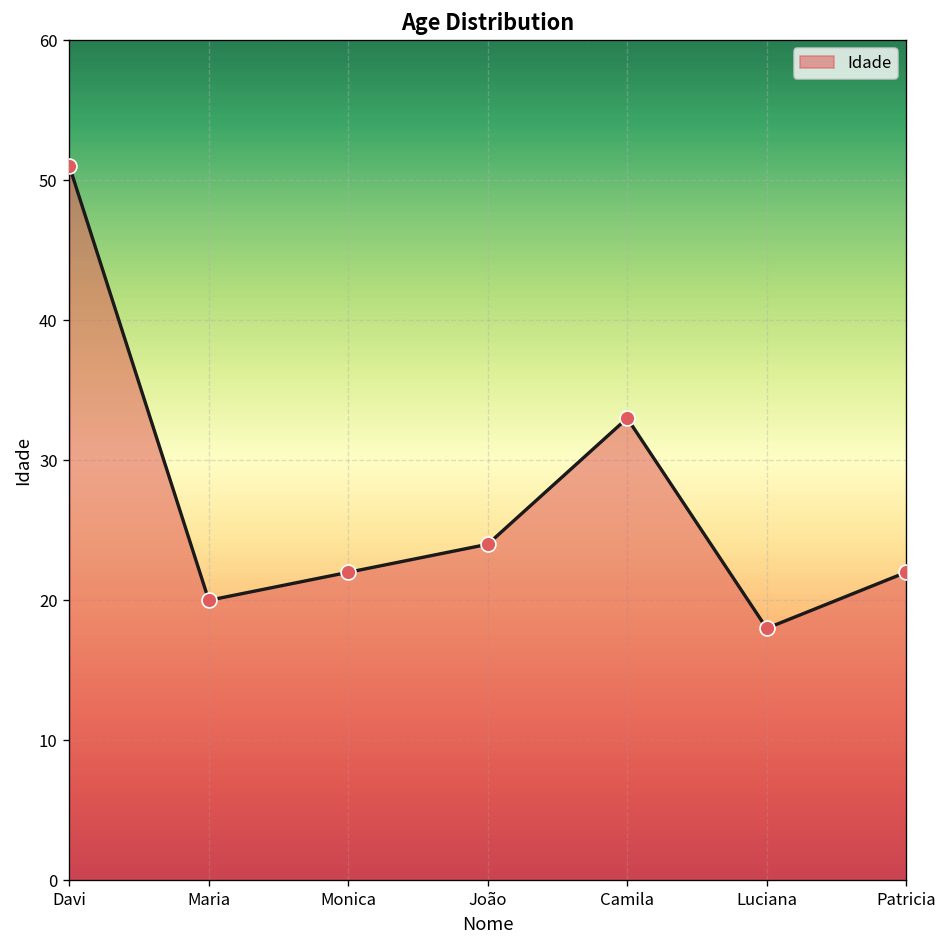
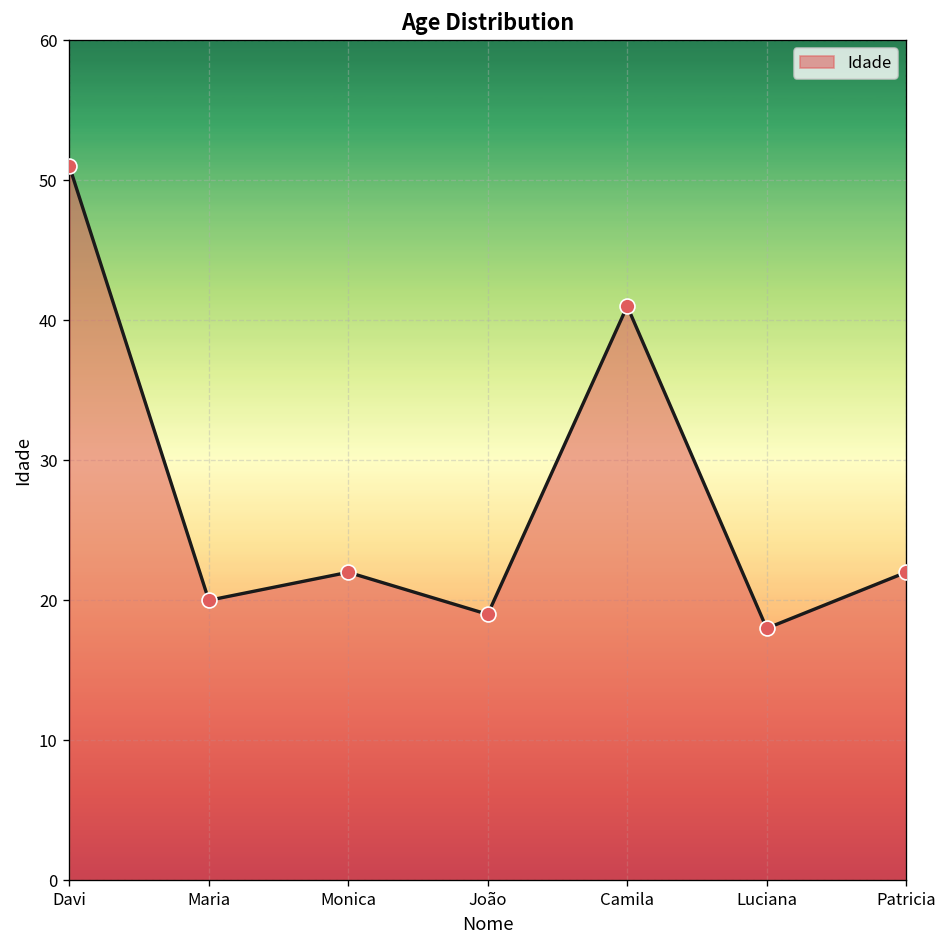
  {
    "Davi": 51,
    "Maria": 20,
    "Monica": 22,
-   "João": 24,
-   "Camila": 33,
+   "João": 19,
+   "Camila": 41,
    "Luciana": 18,
    "Patricia": 22
  }
